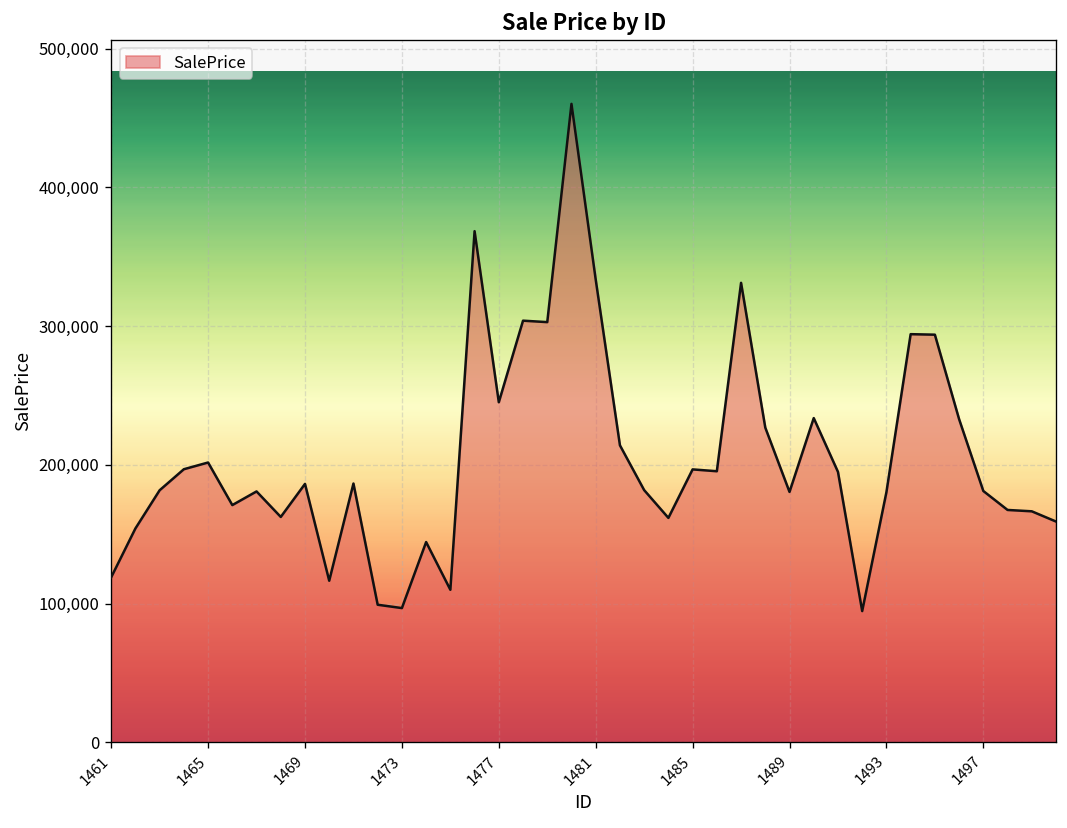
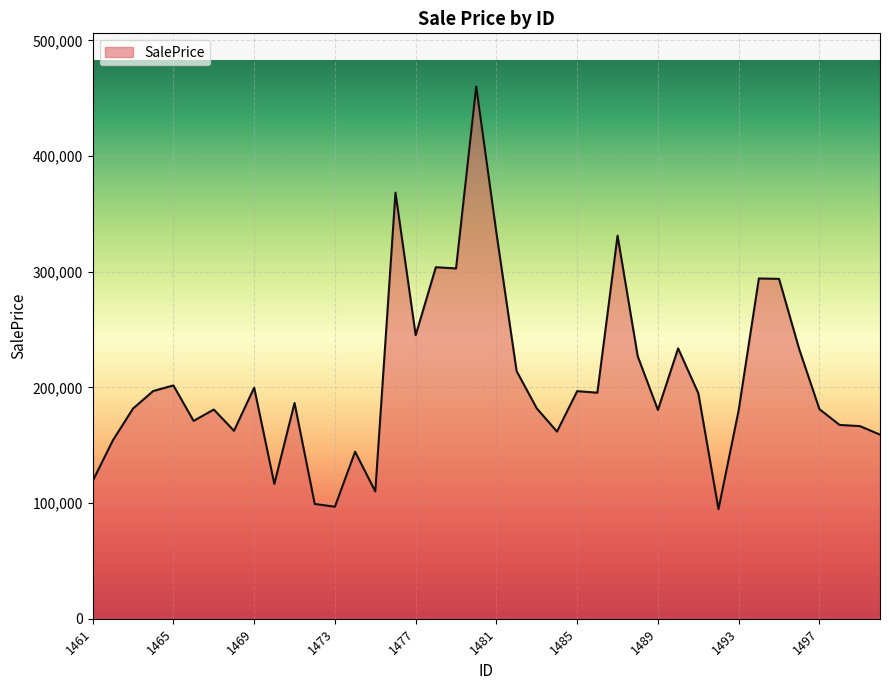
  {
    "1461": "119,000",
    "1465": "202,000",
-   "1469": "186,000",
+   "1469": "200,000",
    "1473": "97,000",
    "1477": "245,000",
    "1481": "334,000",
    "1485": "197,000",
    "1489": "181,000",
    "1493": "180,000",
    "1497": "181,000"
  }
